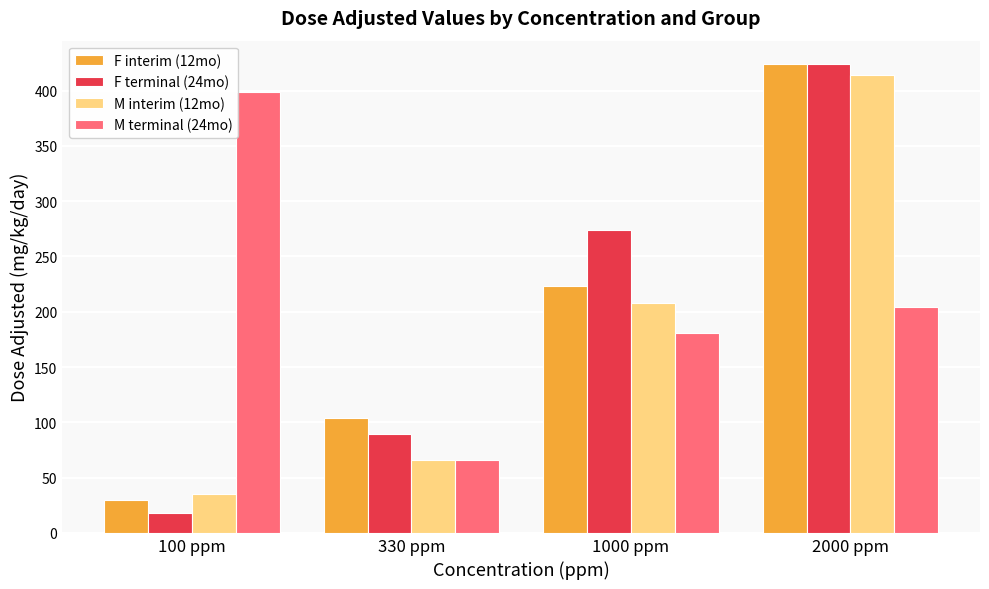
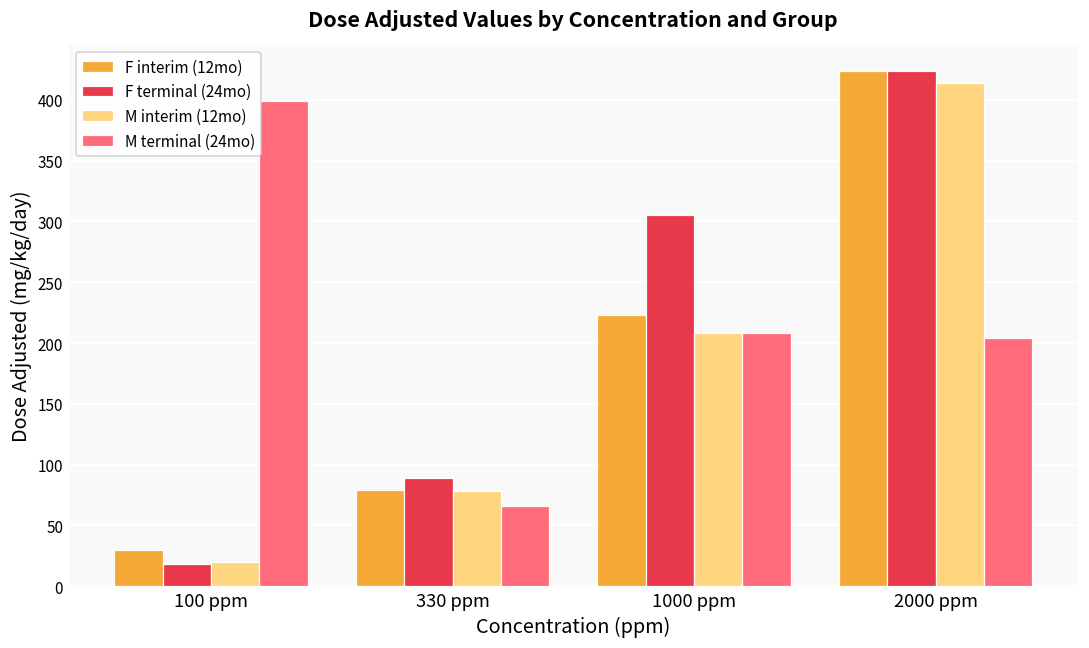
  {
    "F interim (12mo)": {
      "100 ppm": 30,
-     "330 ppm": 104,
+     "330 ppm": 79,
      "1000 ppm": 223,
      "2000 ppm": 424
    },
    "F terminal (24mo)": {
      "100 ppm": 18,
      "330 ppm": 89,
-     "1000 ppm": 274,
+     "1000 ppm": 305,
      "2000 ppm": 424
    },
    "M interim (12mo)": {
-     "100 ppm": 35,
-     "330 ppm": 66,
+     "100 ppm": 20,
+     "330 ppm": 78,
      "1000 ppm": 208,
      "2000 ppm": 414
    },
    "M terminal (24mo)": {
      "100 ppm": 399,
      "330 ppm": 66,
-     "1000 ppm": 181,
+     "1000 ppm": 208,
      "2000 ppm": 204
    }
  }
